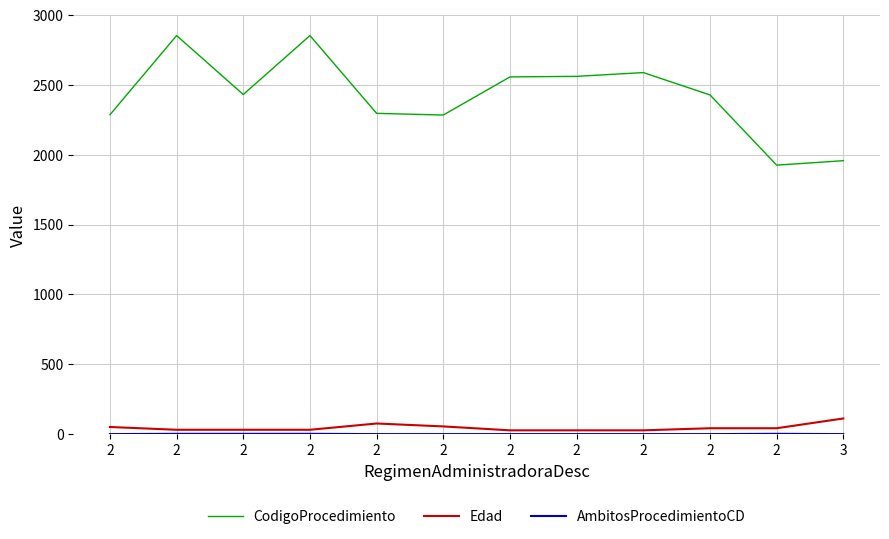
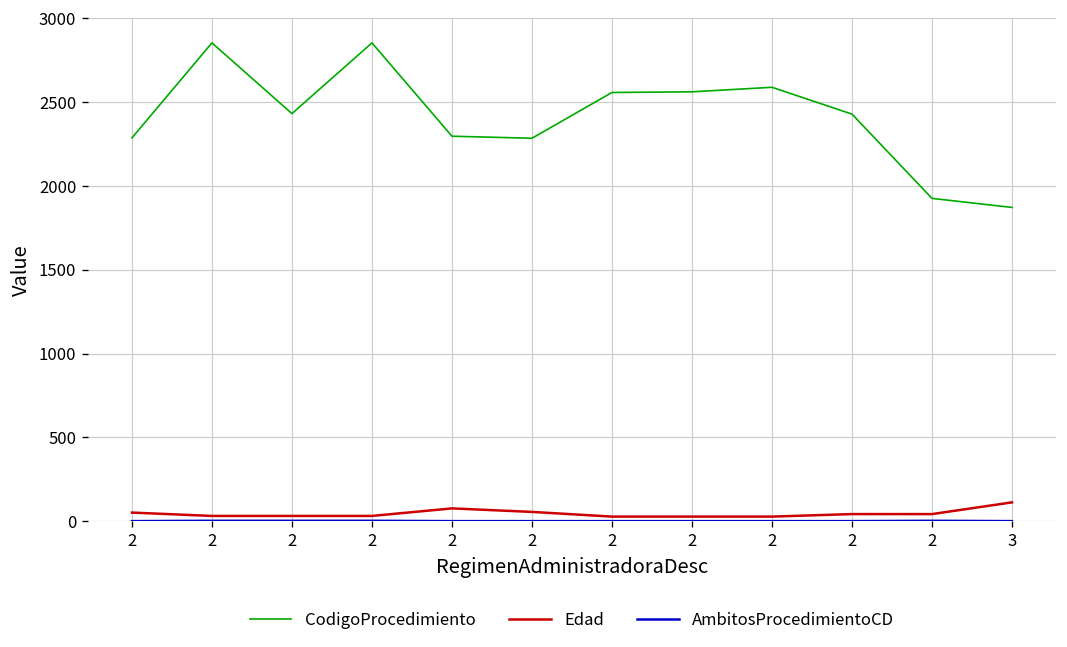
  {
    "CodigoProcedimiento": {
-     "3": 1960
+     "3": 1870
    },
    "Edad": {
      "3": 110
    },
    "AmbitosProcedimientoCD": {
      "3": 0
    }
  }
